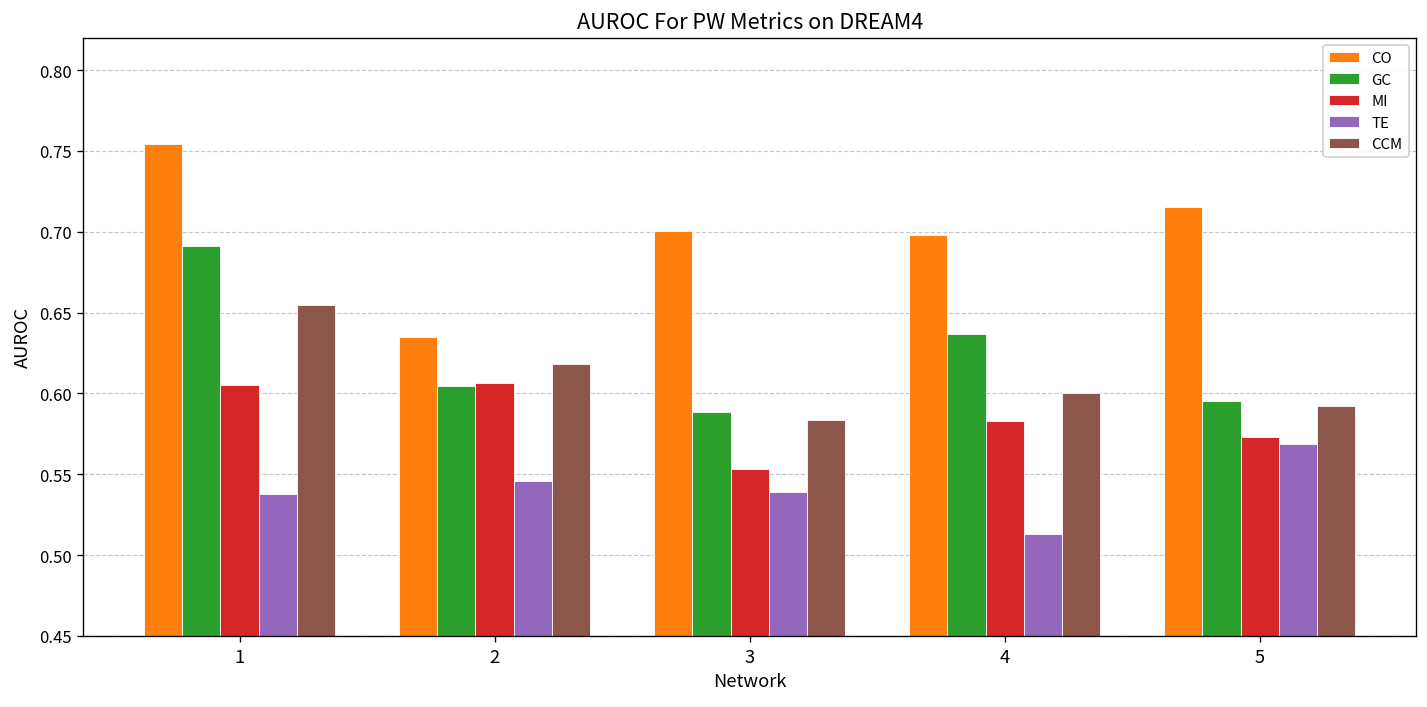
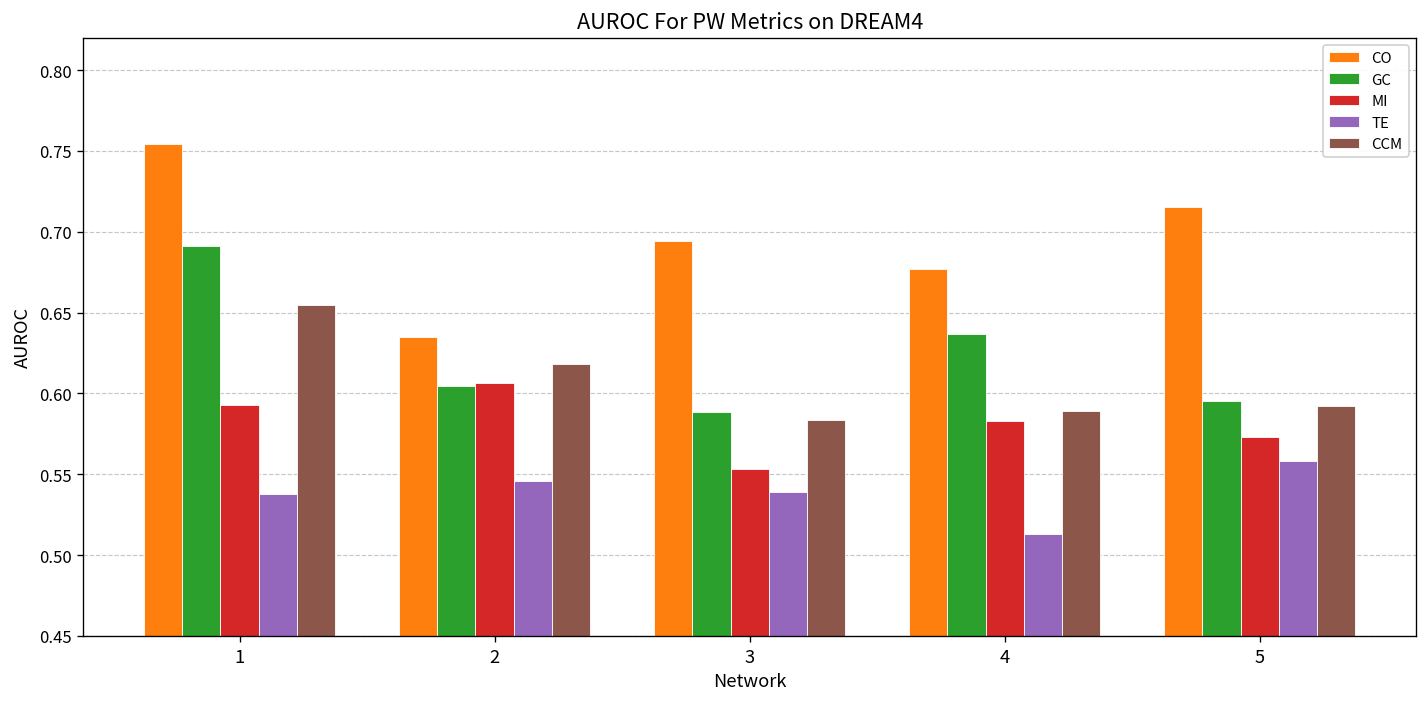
  {
    "CO": {
      "1": 0.754,
      "2": 0.635,
-     "3": 0.701,
-     "4": 0.698,
+     "3": 0.694,
+     "4": 0.677,
      "5": 0.716
    },
    "GC": {
      "1": 0.691,
      "2": 0.604,
      "3": 0.588,
      "4": 0.637,
      "5": 0.595
    },
    "MI": {
-     "1": 0.605,
+     "1": 0.593,
      "2": 0.606,
      "3": 0.553,
      "4": 0.583,
      "5": 0.573
    },
    "TE": {
      "1": 0.538,
      "2": 0.546,
      "3": 0.539,
      "4": 0.513,
-     "5": 0.569
+     "5": 0.558
    },
    "CCM": {
      "1": 0.655,
      "2": 0.618,
      "3": 0.584,
-     "4": 0.600,
+     "4": 0.589,
      "5": 0.592
    }
  }
